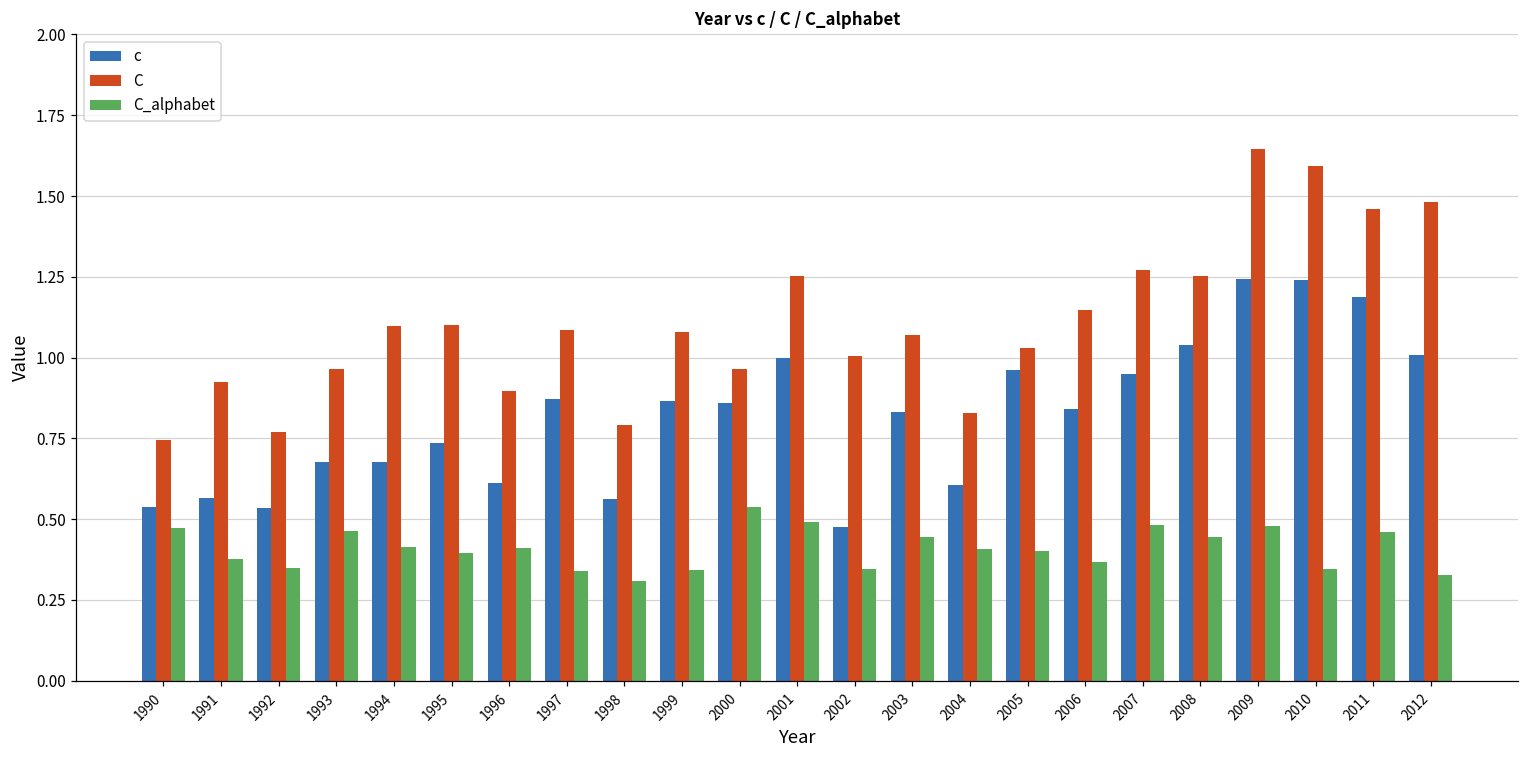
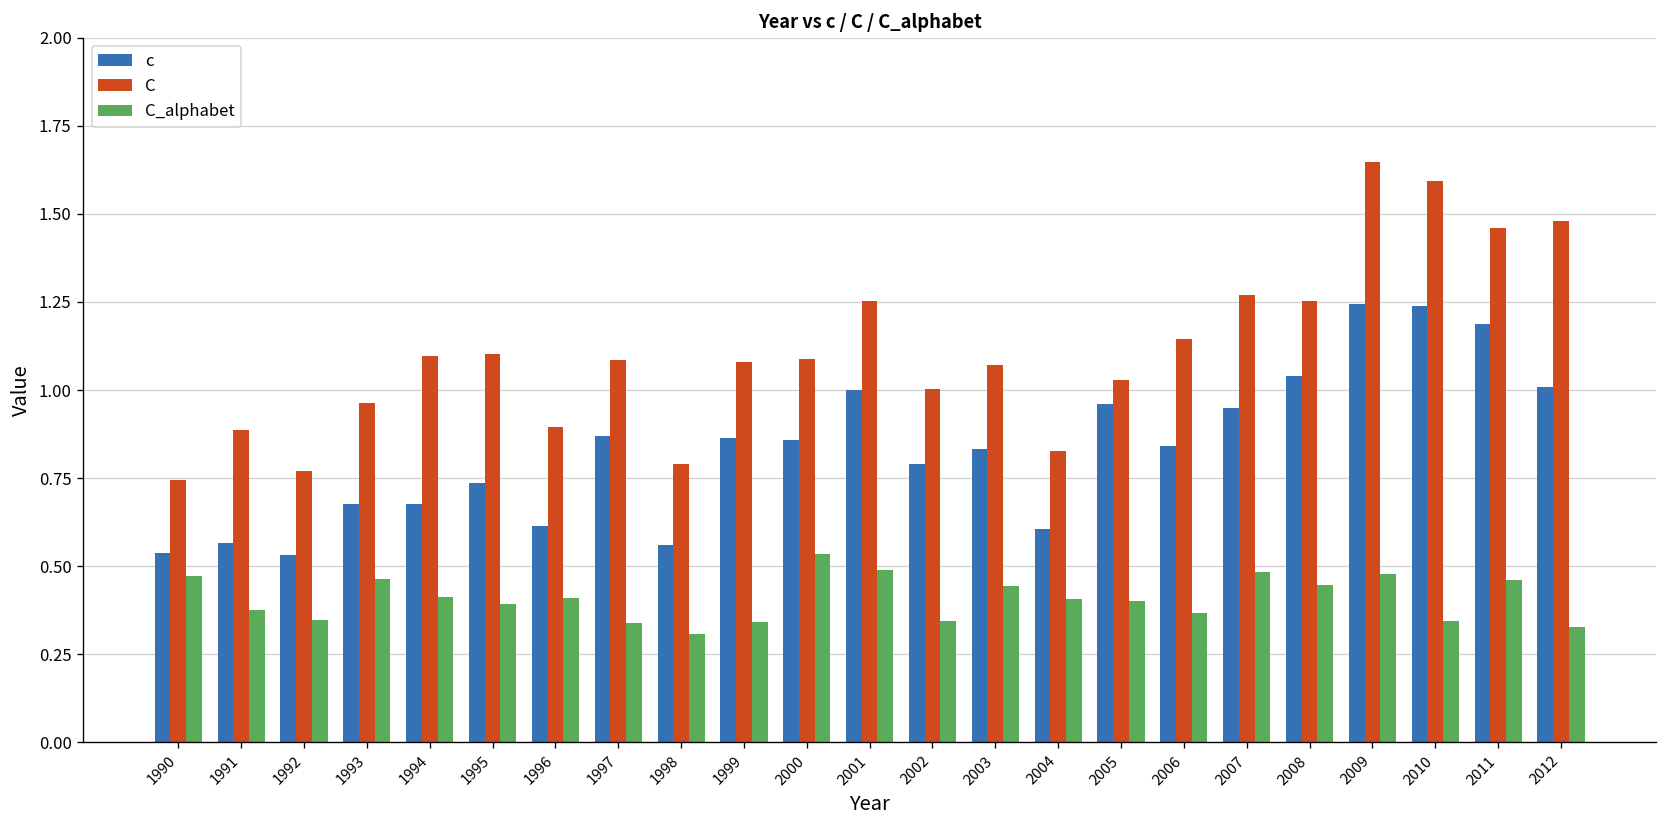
  {
    "c": {
      "1990": 0.54,
      "1991": 0.57,
      "1992": 0.53,
      "1993": 0.68,
      "1994": 0.68,
      "1995": 0.74,
      "1996": 0.61,
      "1997": 0.87,
      "1998": 0.56,
      "1999": 0.87,
      "2000": 0.86,
      "2001": 1.00,
-     "2002": 0.48,
+     "2002": 0.79,
      "2003": 0.83,
      "2004": 0.61,
      "2005": 0.96,
      "2006": 0.84,
      "2007": 0.95,
      "2008": 1.04,
      "2009": 1.24,
      "2010": 1.24,
      "2011": 1.19,
      "2012": 1.01
    },
    "C": {
      "1990": 0.75,
-     "1991": 0.92,
+     "1991": 0.89,
      "1992": 0.77,
      "1993": 0.96,
      "1994": 1.10,
      "1995": 1.10,
      "1996": 0.90,
      "1997": 1.09,
      "1998": 0.79,
      "1999": 1.08,
-     "2000": 0.96,
+     "2000": 1.09,
      "2001": 1.25,
      "2002": 1.00,
      "2003": 1.07,
      "2004": 0.83,
      "2005": 1.03,
      "2006": 1.15,
      "2007": 1.27,
      "2008": 1.25,
      "2009": 1.65,
      "2010": 1.59,
      "2011": 1.46,
      "2012": 1.48
    },
    "C_alphabet": {
      "1990": 0.47,
      "1991": 0.38,
      "1992": 0.35,
      "1993": 0.46,
      "1994": 0.41,
      "1995": 0.39,
      "1996": 0.41,
      "1997": 0.34,
      "1998": 0.31,
      "1999": 0.34,
      "2000": 0.54,
      "2001": 0.49,
      "2002": 0.35,
      "2003": 0.45,
      "2004": 0.41,
      "2005": 0.40,
      "2006": 0.37,
      "2007": 0.48,
      "2008": 0.45,
      "2009": 0.48,
      "2010": 0.34,
      "2011": 0.46,
      "2012": 0.33
    }
  }
